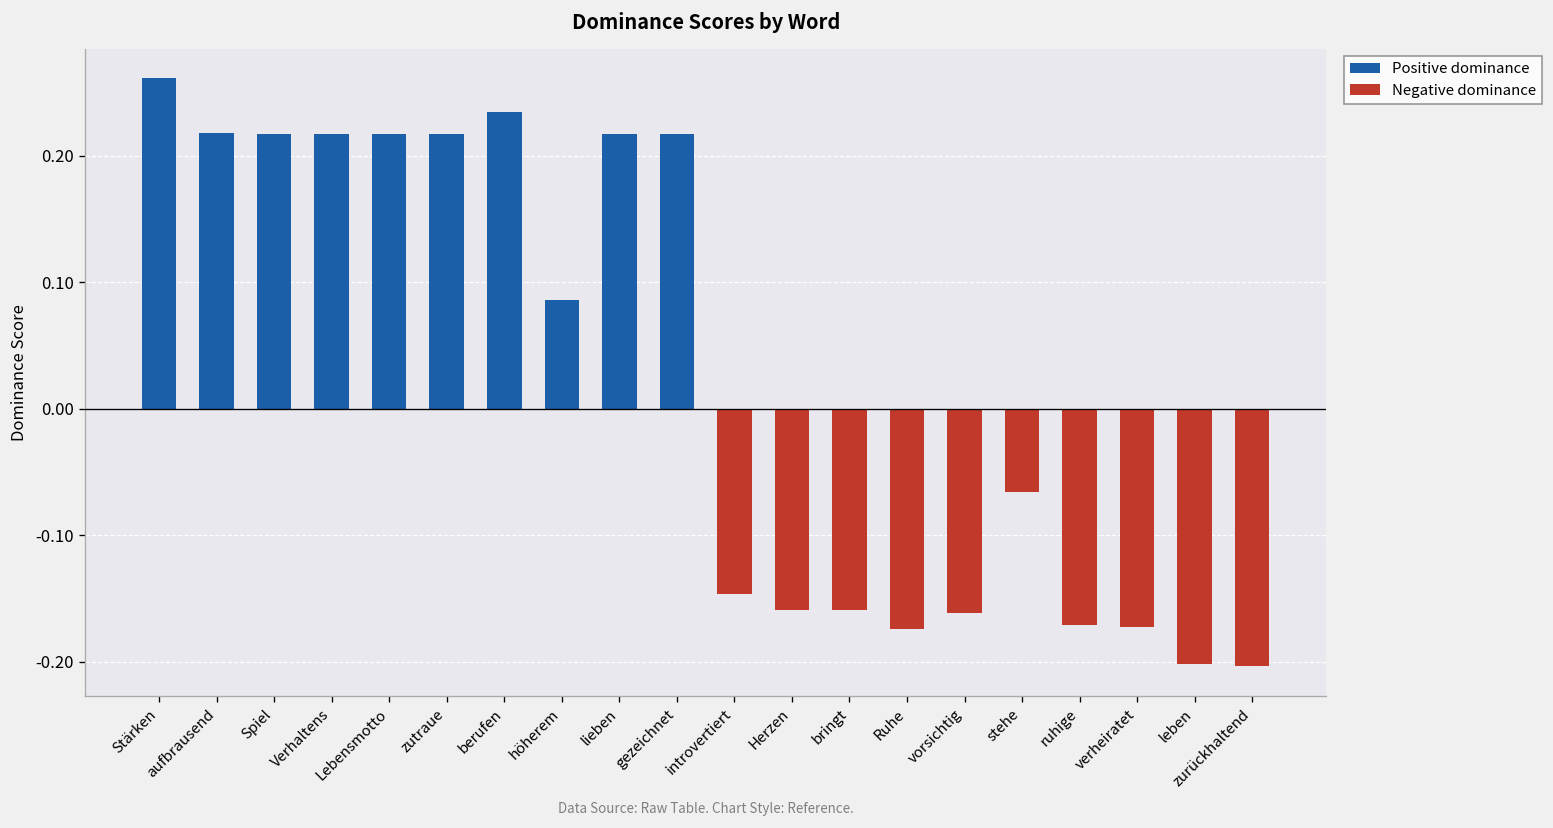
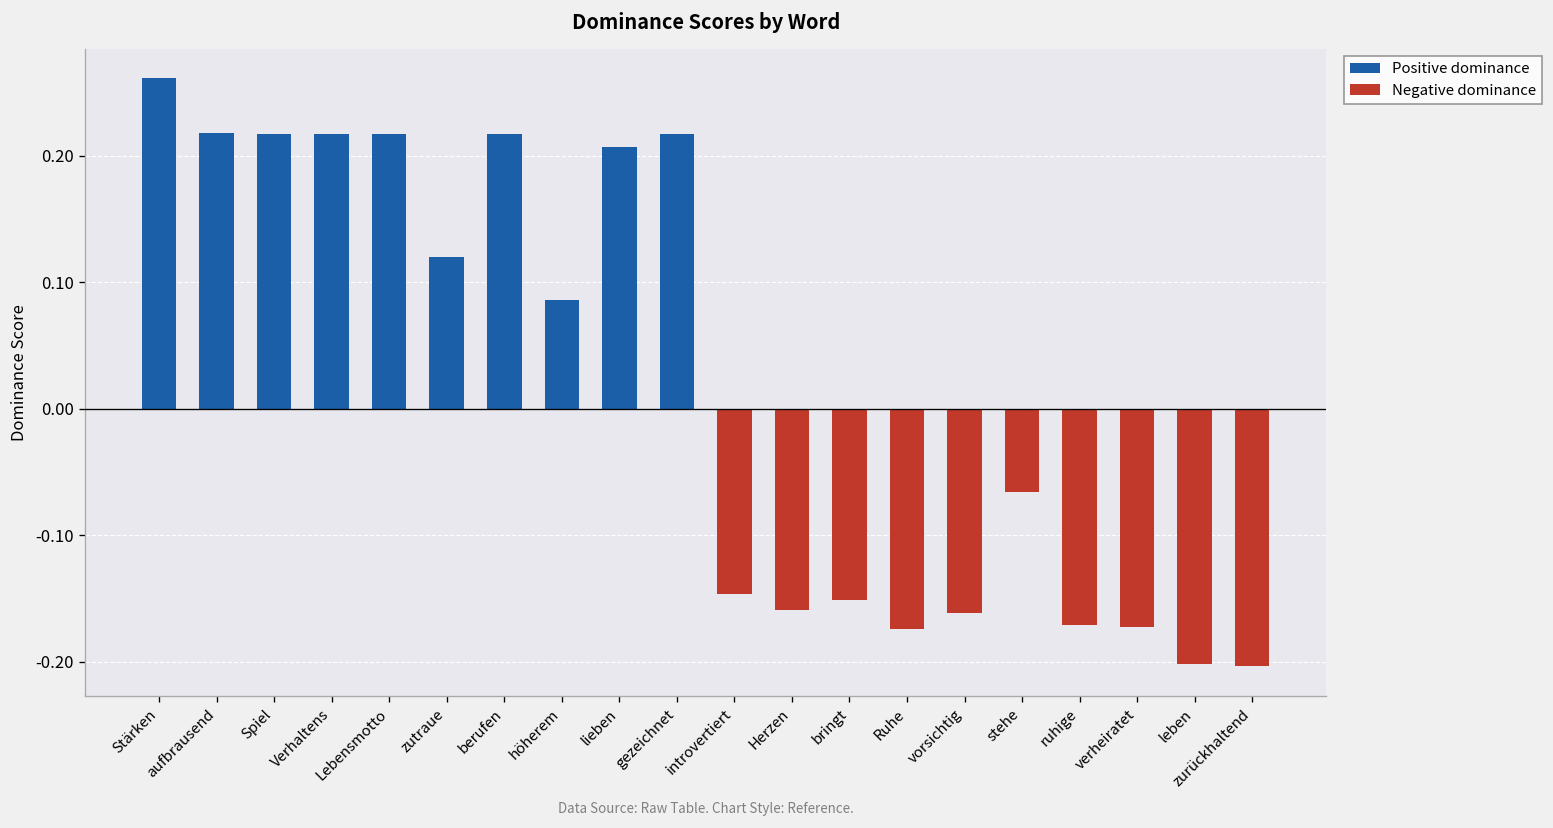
  {
    "Stärken": 0.261,
    "aufbrausend": 0.218,
    "Spiel": 0.217,
    "Verhaltens": 0.217,
    "Lebensmotto": 0.217,
-   "zutraue": 0.217,
-   "berufen": 0.234,
+   "zutraue": 0.120,
+   "berufen": 0.217,
    "höherem": 0.086,
-   "lieben": 0.217,
+   "lieben": 0.207,
    "gezeichnet": 0.217,
    "introvertiert": -0.146,
    "Herzen": -0.159,
-   "bringt": -0.159,
+   "bringt": -0.151,
    "Ruhe": -0.174,
    "vorsichtig": -0.162,
    "stehe": -0.066,
    "ruhige": -0.171,
    "verheiratet": -0.172,
    "leben": -0.202,
    "zurückhaltend": -0.203
  }
